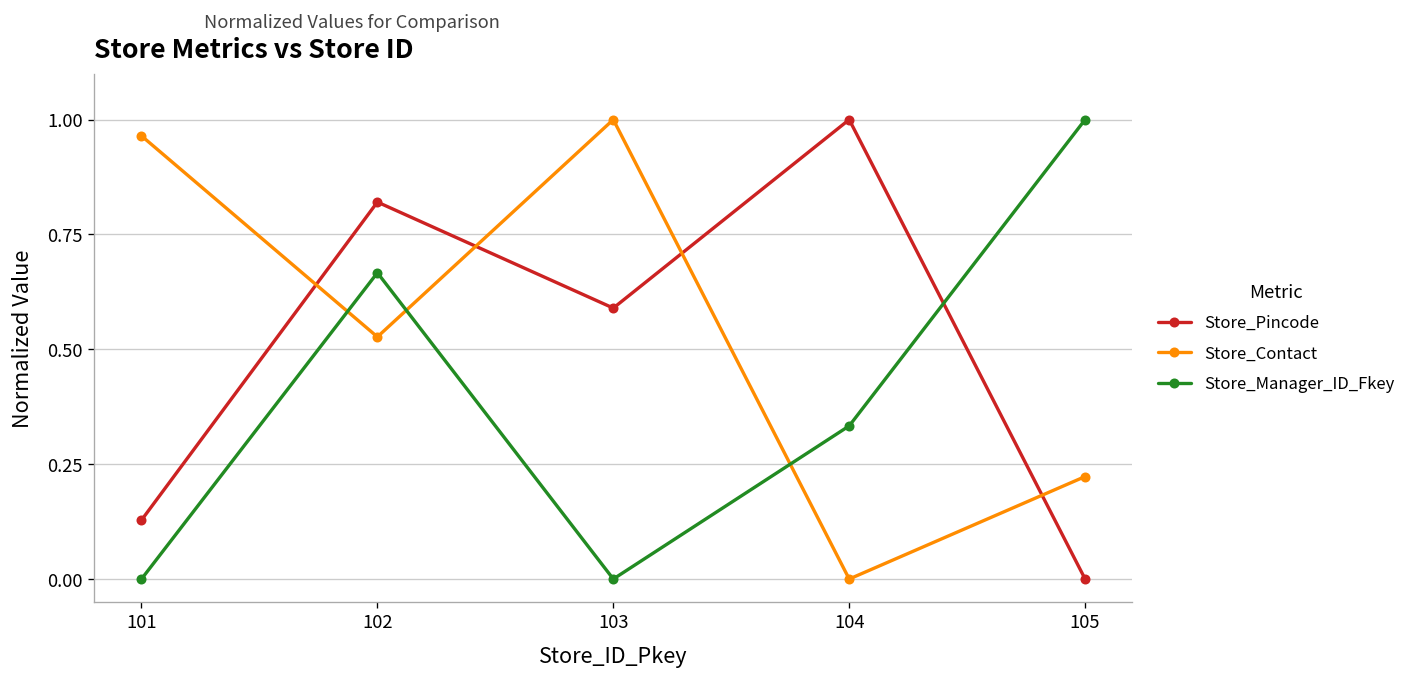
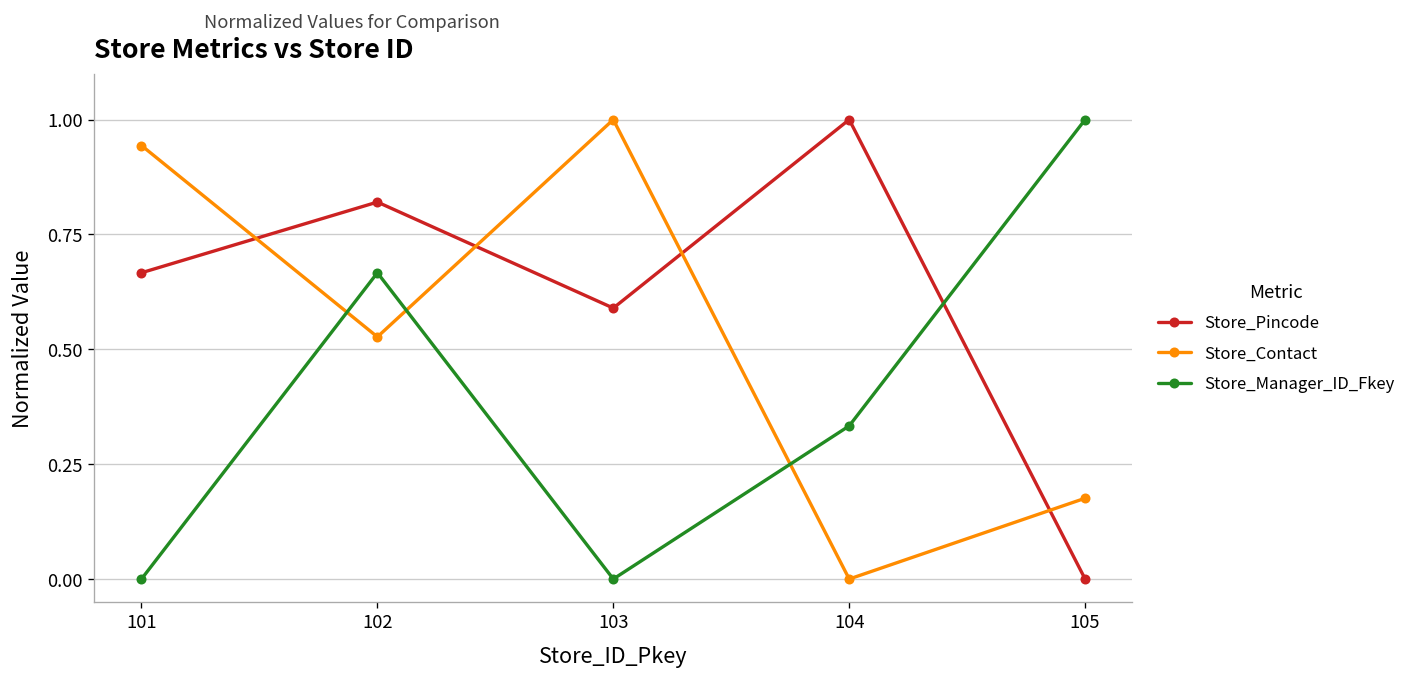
  {
    "Store_Pincode": {
-     "101": 0.13,
+     "101": 0.67,
      "102": 0.82,
      "103": 0.59,
      "104": 1.00,
      "105": 0.00
    },
    "Store_Contact": {
-     "101": 0.96,
+     "101": 0.94,
      "102": 0.53,
      "103": 1.00,
      "104": 0.00,
-     "105": 0.22
+     "105": 0.18
    },
    "Store_Manager_ID_Fkey": {
      "101": 0.00,
      "102": 0.67,
      "103": 0.00,
      "104": 0.33,
      "105": 1.00
    }
  }
